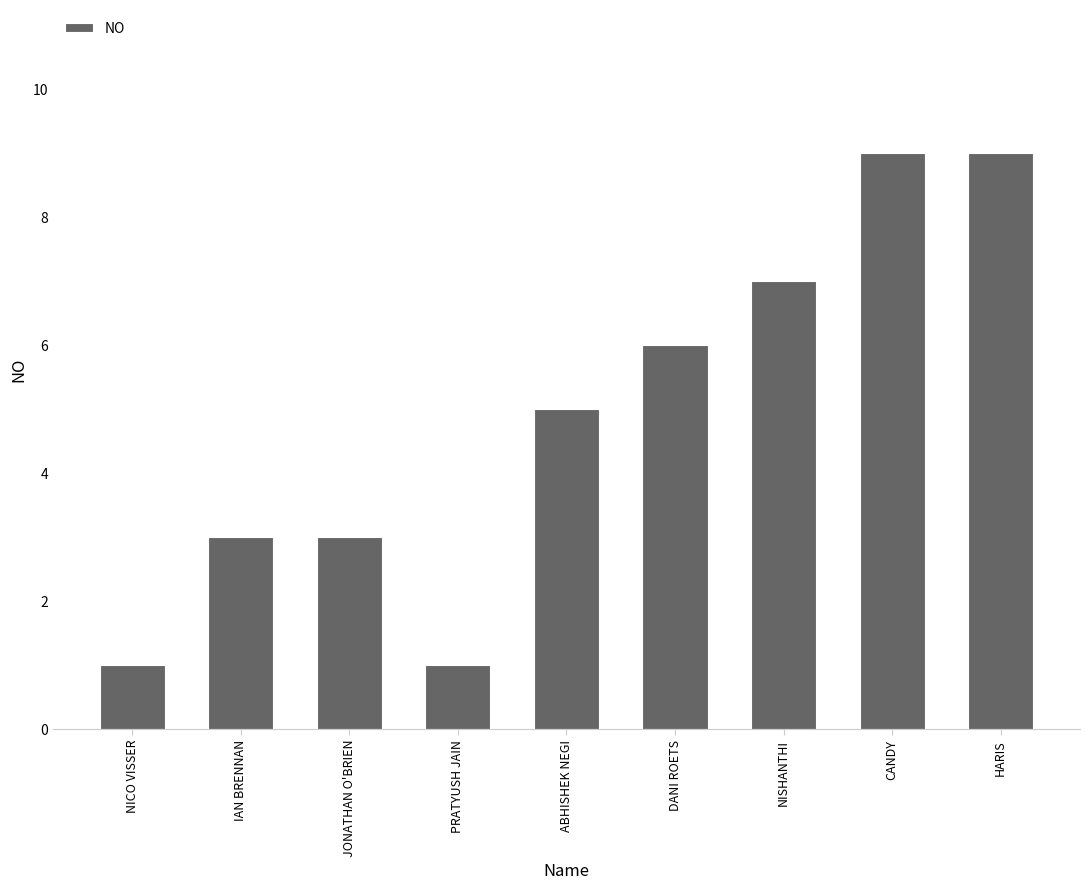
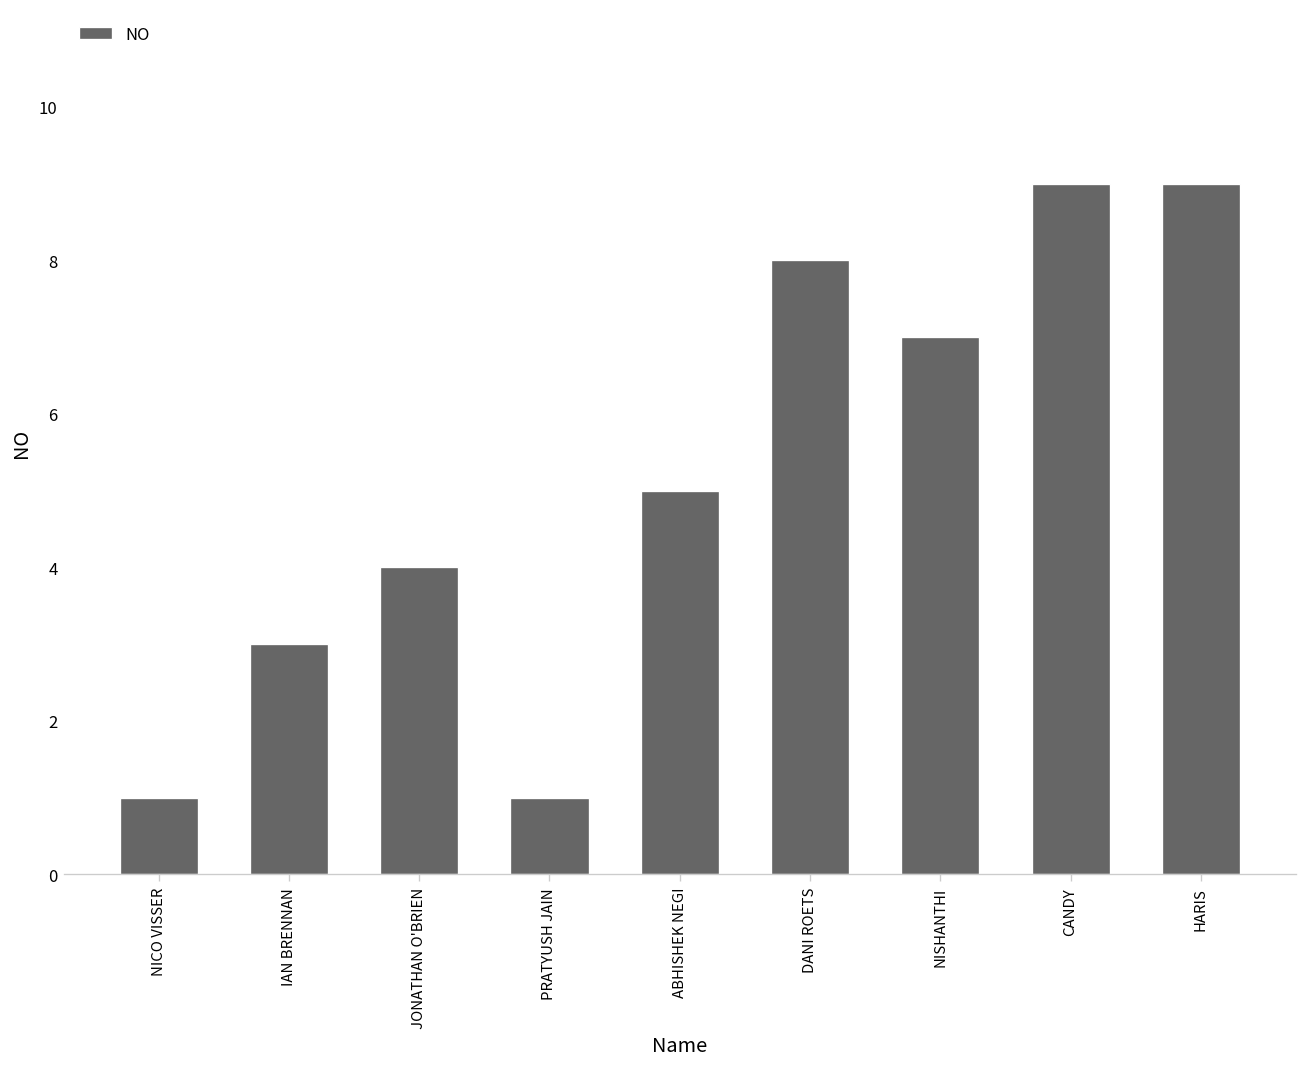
  {
    "NICO VISSER": 1,
    "IAN BRENNAN": 3,
-   "JONATHAN O'BRIEN": 3,
+   "JONATHAN O'BRIEN": 4,
    "PRATYUSH JAIN": 1,
    "ABHISHEK NEGI": 5,
-   "DANI ROETS": 6,
+   "DANI ROETS": 8,
    "NISHANTHI": 7,
    "CANDY": 9,
    "HARIS": 9
  }
